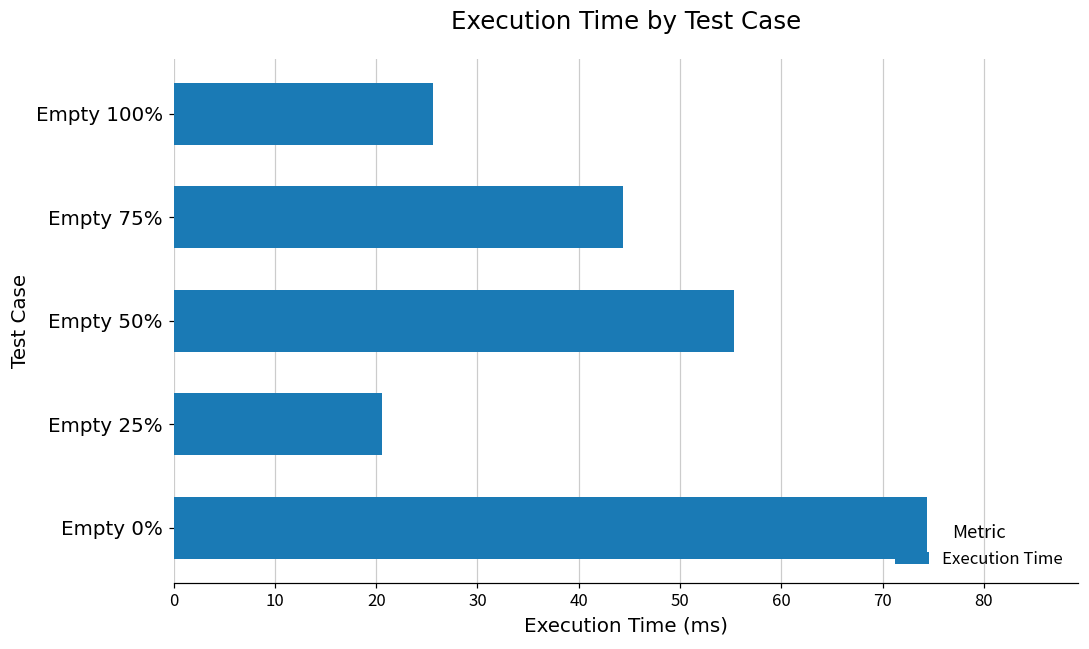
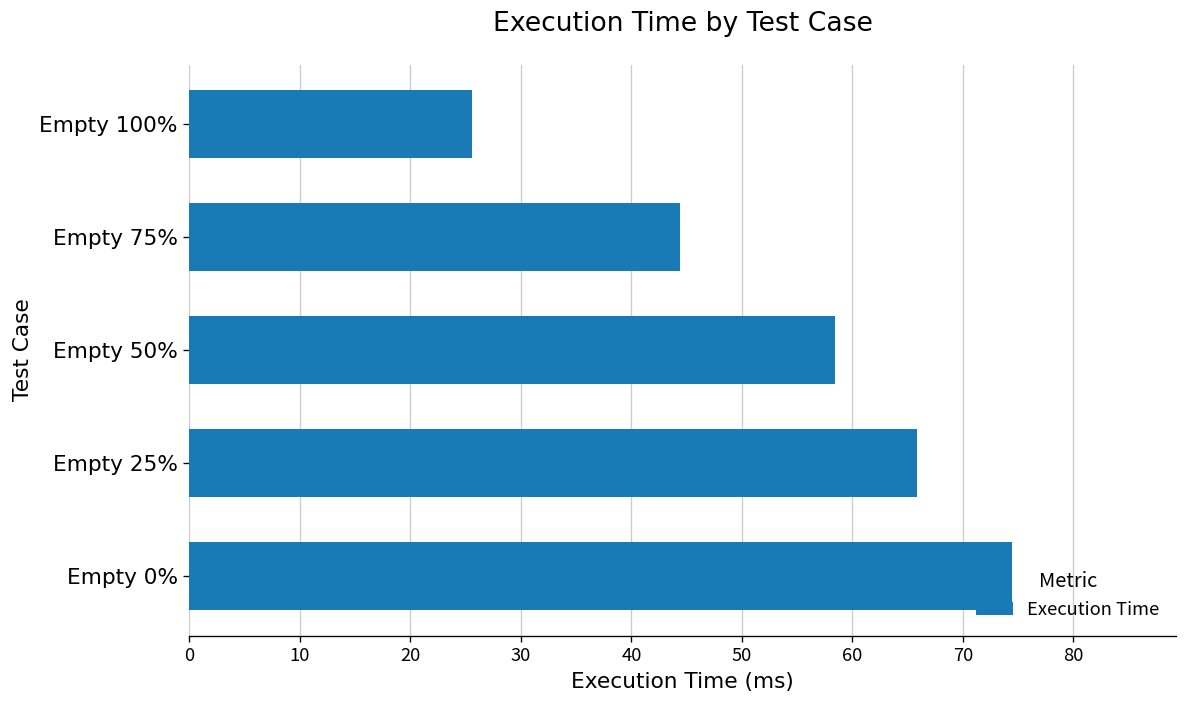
  {
    "Empty 100%": 26,
    "Empty 75%": 44,
-   "Empty 50%": 55,
-   "Empty 25%": 21,
+   "Empty 50%": 58,
+   "Empty 25%": 66,
    "Empty 0%": 74
  }
